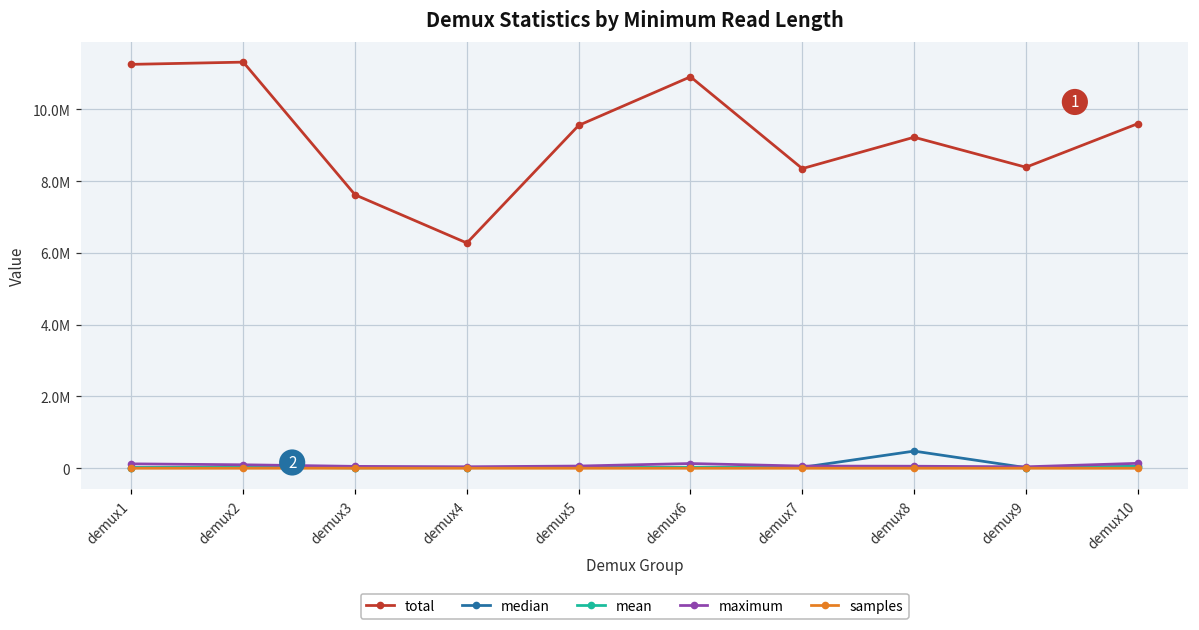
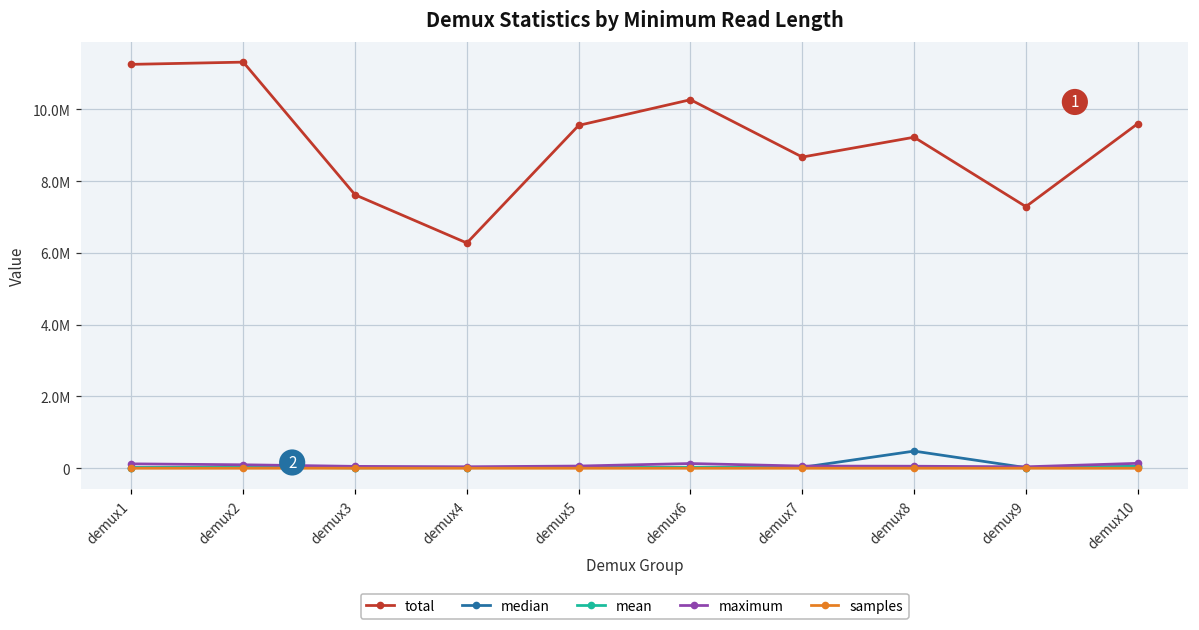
  {
    "total": {
      "demux1": 11300000,
      "demux2": 11300000,
      "demux3": 7600000,
      "demux4": 6300000,
      "demux5": 9600000,
-     "demux6": 10900000,
-     "demux7": 8300000,
+     "demux6": 10300000,
+     "demux7": 8700000,
      "demux8": 9200000,
-     "demux9": 8400000,
+     "demux9": 7300000,
      "demux10": 9600000
    },
    "median": {
      "demux8": 500000
    },
    "maximum": {
      "demux1": 100000,
      "demux6": 100000,
      "demux10": 100000
    }
  }
